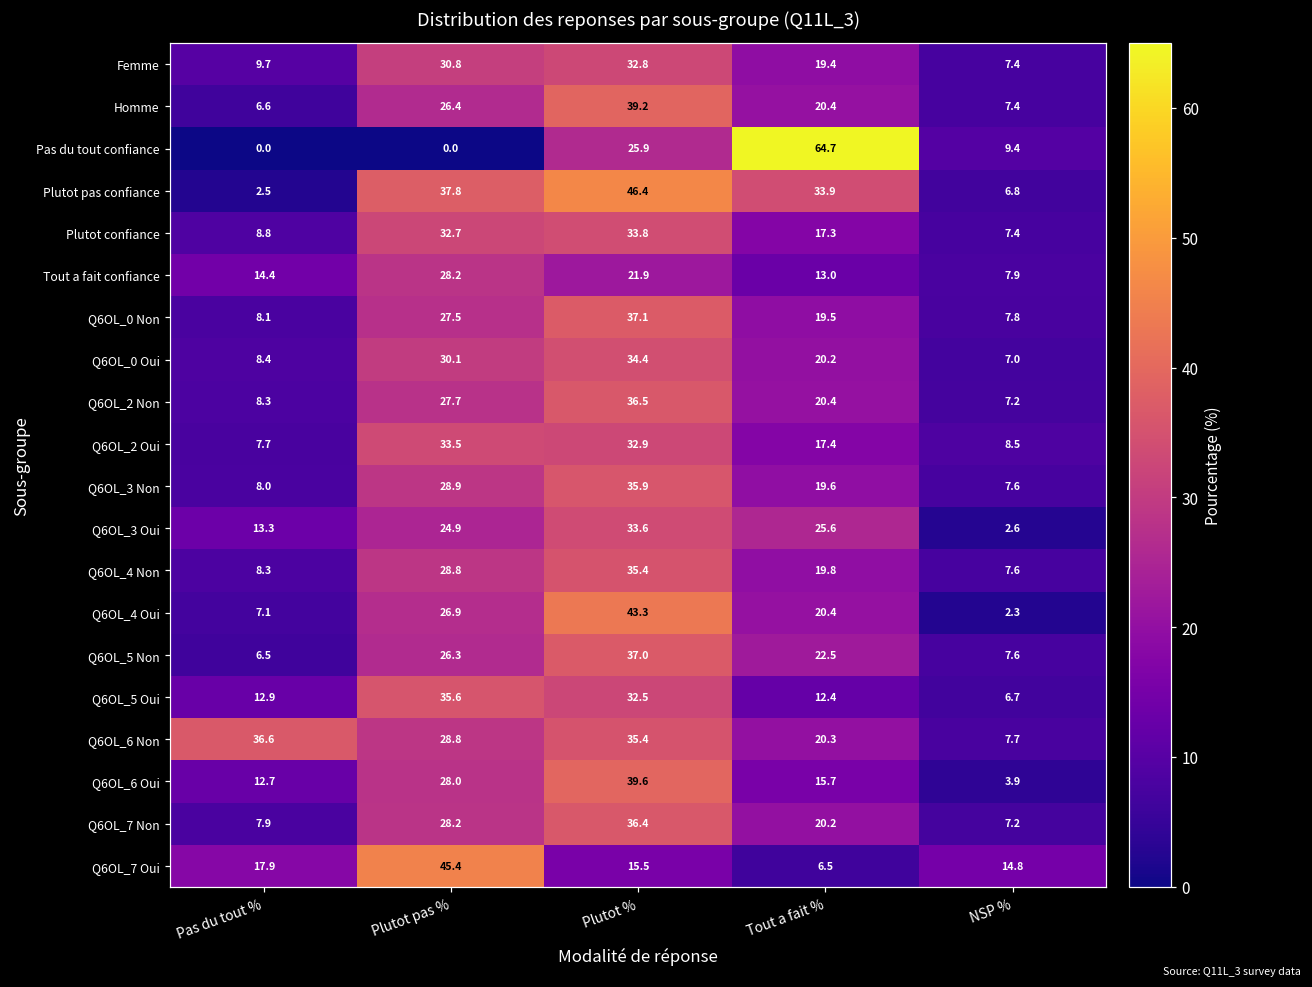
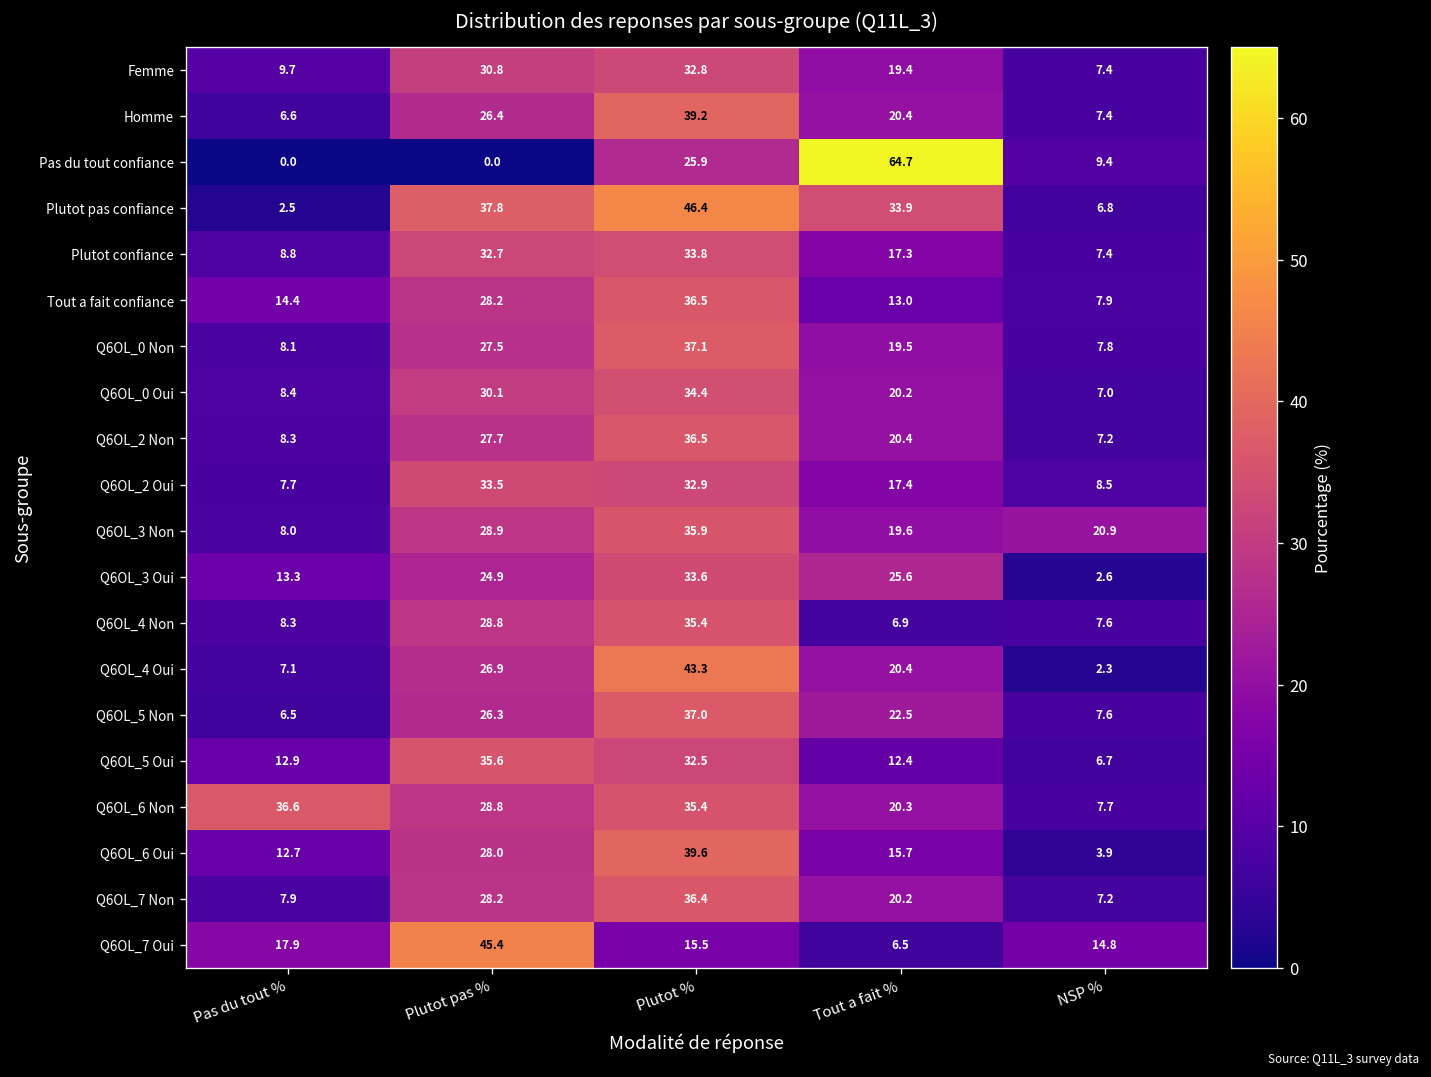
  {
    "Femme": {
      "Pas du tout %": 9.7,
      "Plutot pas %": 30.8,
      "Plutot %": 32.8,
      "Tout a fait %": 19.4,
      "NSP %": 7.4
    },
    "Homme": {
      "Pas du tout %": 6.6,
      "Plutot pas %": 26.4,
      "Plutot %": 39.2,
      "Tout a fait %": 20.4,
      "NSP %": 7.4
    },
    "Pas du tout confiance": {
      "Pas du tout %": 0.0,
      "Plutot pas %": 0.0,
      "Plutot %": 25.9,
      "Tout a fait %": 64.7,
      "NSP %": 9.4
    },
    "Plutot pas confiance": {
      "Pas du tout %": 2.5,
      "Plutot pas %": 37.8,
      "Plutot %": 46.4,
      "Tout a fait %": 33.9,
      "NSP %": 6.8
    },
    "Plutot confiance": {
      "Pas du tout %": 8.8,
      "Plutot pas %": 32.7,
      "Plutot %": 33.8,
      "Tout a fait %": 17.3,
      "NSP %": 7.4
    },
    "Tout a fait confiance": {
      "Pas du tout %": 14.4,
      "Plutot pas %": 28.2,
-     "Plutot %": 21.9,
+     "Plutot %": 36.5,
      "Tout a fait %": 13.0,
      "NSP %": 7.9
    },
    "Q6OL_0 Non": {
      "Pas du tout %": 8.1,
      "Plutot pas %": 27.5,
      "Plutot %": 37.1,
      "Tout a fait %": 19.5,
      "NSP %": 7.8
    },
    "Q6OL_0 Oui": {
      "Pas du tout %": 8.4,
      "Plutot pas %": 30.1,
      "Plutot %": 34.4,
      "Tout a fait %": 20.2,
      "NSP %": 7.0
    },
    "Q6OL_2 Non": {
      "Pas du tout %": 8.3,
      "Plutot pas %": 27.7,
      "Plutot %": 36.5,
      "Tout a fait %": 20.4,
      "NSP %": 7.2
    },
    "Q6OL_2 Oui": {
      "Pas du tout %": 7.7,
      "Plutot pas %": 33.5,
      "Plutot %": 32.9,
      "Tout a fait %": 17.4,
      "NSP %": 8.5
    },
    "Q6OL_3 Non": {
      "Pas du tout %": 8.0,
      "Plutot pas %": 28.9,
      "Plutot %": 35.9,
      "Tout a fait %": 19.6,
-     "NSP %": 7.6
+     "NSP %": 20.9
    },
    "Q6OL_3 Oui": {
      "Pas du tout %": 13.3,
      "Plutot pas %": 24.9,
      "Plutot %": 33.6,
      "Tout a fait %": 25.6,
      "NSP %": 2.6
    },
    "Q6OL_4 Non": {
      "Pas du tout %": 8.3,
      "Plutot pas %": 28.8,
      "Plutot %": 35.4,
-     "Tout a fait %": 19.8,
+     "Tout a fait %": 6.9,
      "NSP %": 7.6
    },
    "Q6OL_4 Oui": {
      "Pas du tout %": 7.1,
      "Plutot pas %": 26.9,
      "Plutot %": 43.3,
      "Tout a fait %": 20.4,
      "NSP %": 2.3
    },
    "Q6OL_5 Non": {
      "Pas du tout %": 6.5,
      "Plutot pas %": 26.3,
      "Plutot %": 37.0,
      "Tout a fait %": 22.5,
      "NSP %": 7.6
    },
    "Q6OL_5 Oui": {
      "Pas du tout %": 12.9,
      "Plutot pas %": 35.6,
      "Plutot %": 32.5,
      "Tout a fait %": 12.4,
      "NSP %": 6.7
    },
    "Q6OL_6 Non": {
      "Pas du tout %": 36.6,
      "Plutot pas %": 28.8,
      "Plutot %": 35.4,
      "Tout a fait %": 20.3,
      "NSP %": 7.7
    },
    "Q6OL_6 Oui": {
      "Pas du tout %": 12.7,
      "Plutot pas %": 28.0,
      "Plutot %": 39.6,
      "Tout a fait %": 15.7,
      "NSP %": 3.9
    },
    "Q6OL_7 Non": {
      "Pas du tout %": 7.9,
      "Plutot pas %": 28.2,
      "Plutot %": 36.4,
      "Tout a fait %": 20.2,
      "NSP %": 7.2
    },
    "Q6OL_7 Oui": {
      "Pas du tout %": 17.9,
      "Plutot pas %": 45.4,
      "Plutot %": 15.5,
      "Tout a fait %": 6.5,
      "NSP %": 14.8
    }
  }
